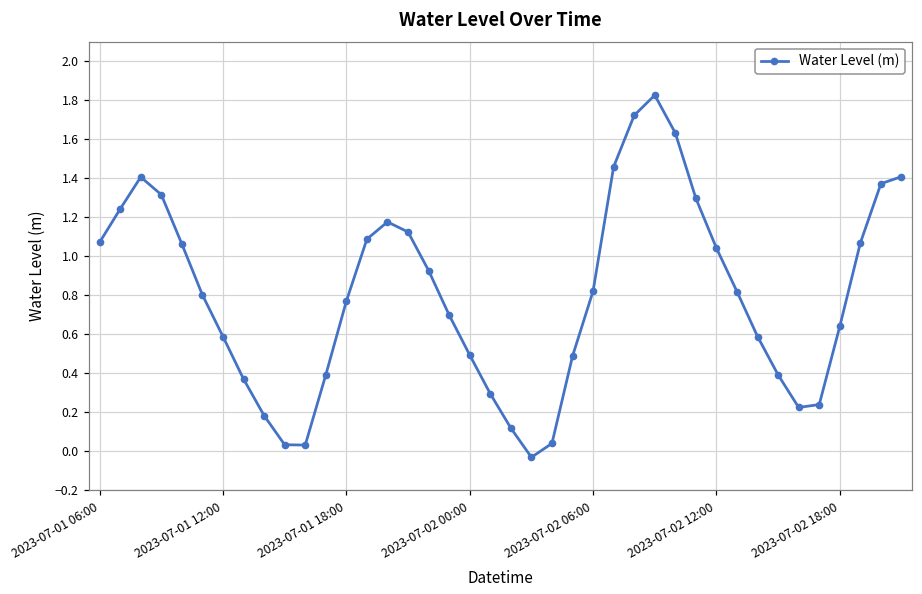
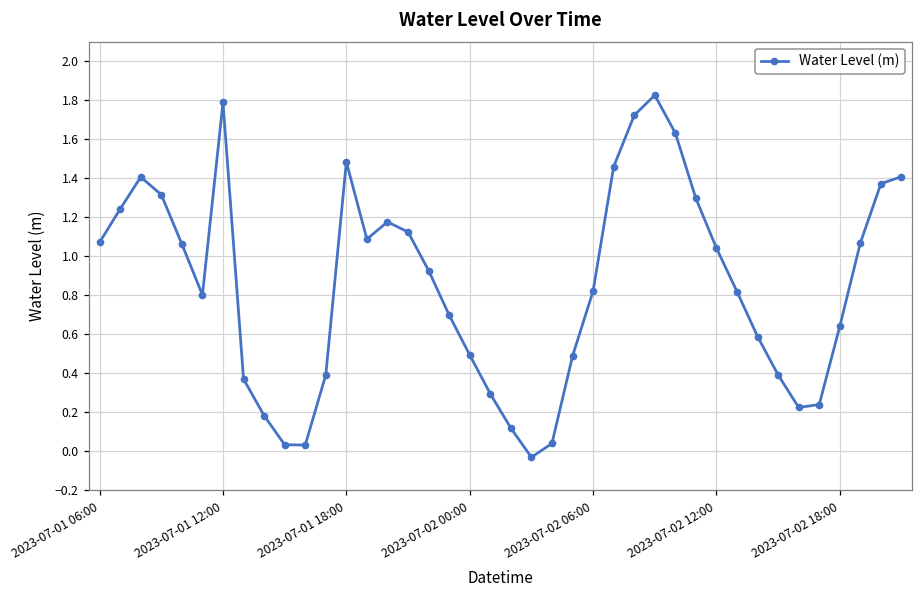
  {
    "2023-07-01 06:00": 1.07,
-   "2023-07-01 12:00": 0.59,
-   "2023-07-01 18:00": 0.77,
+   "2023-07-01 12:00": 1.79,
+   "2023-07-01 18:00": 1.48,
    "2023-07-02 00:00": 0.49,
    "2023-07-02 06:00": 0.82,
    "2023-07-02 12:00": 1.04,
    "2023-07-02 18:00": 0.64
  }
